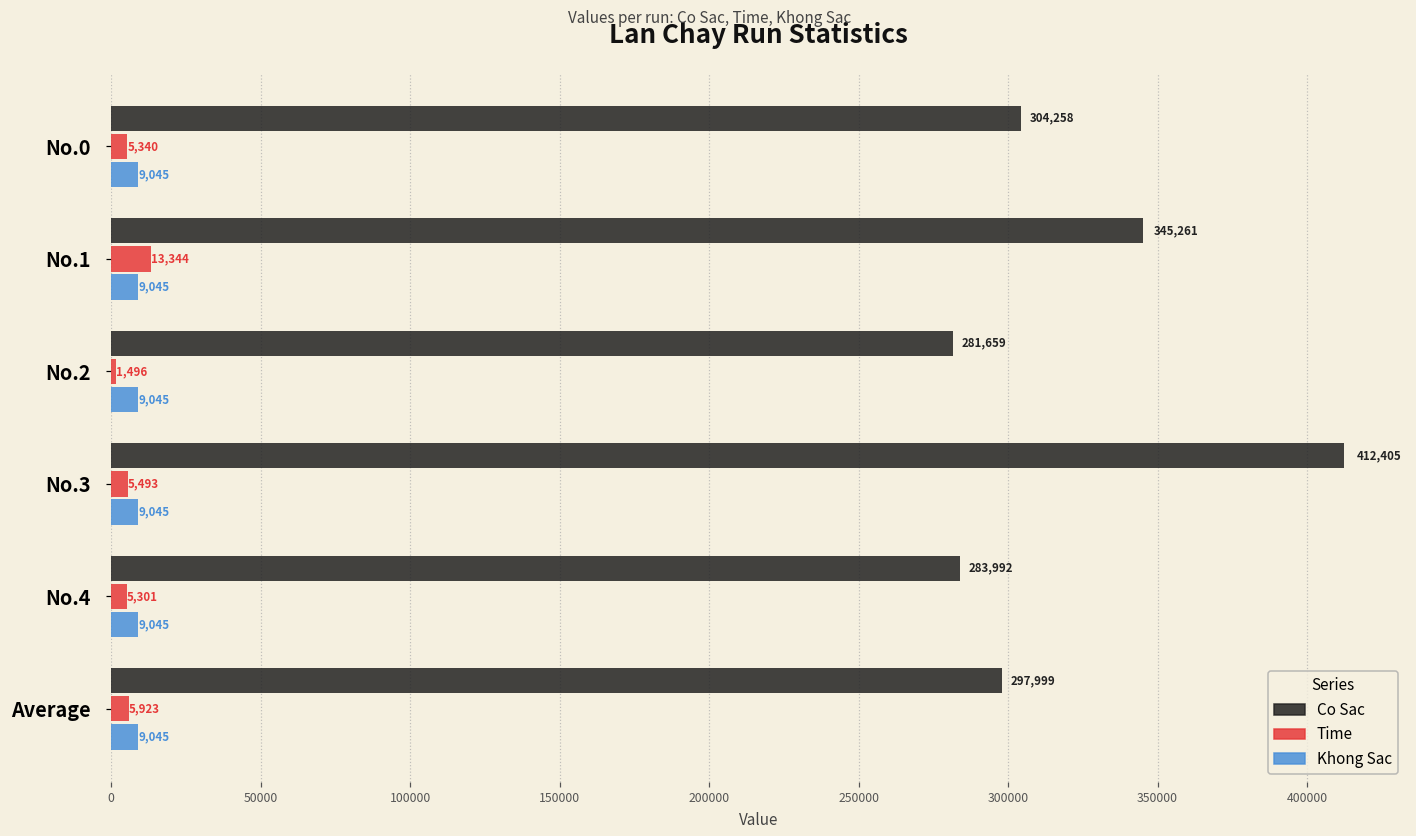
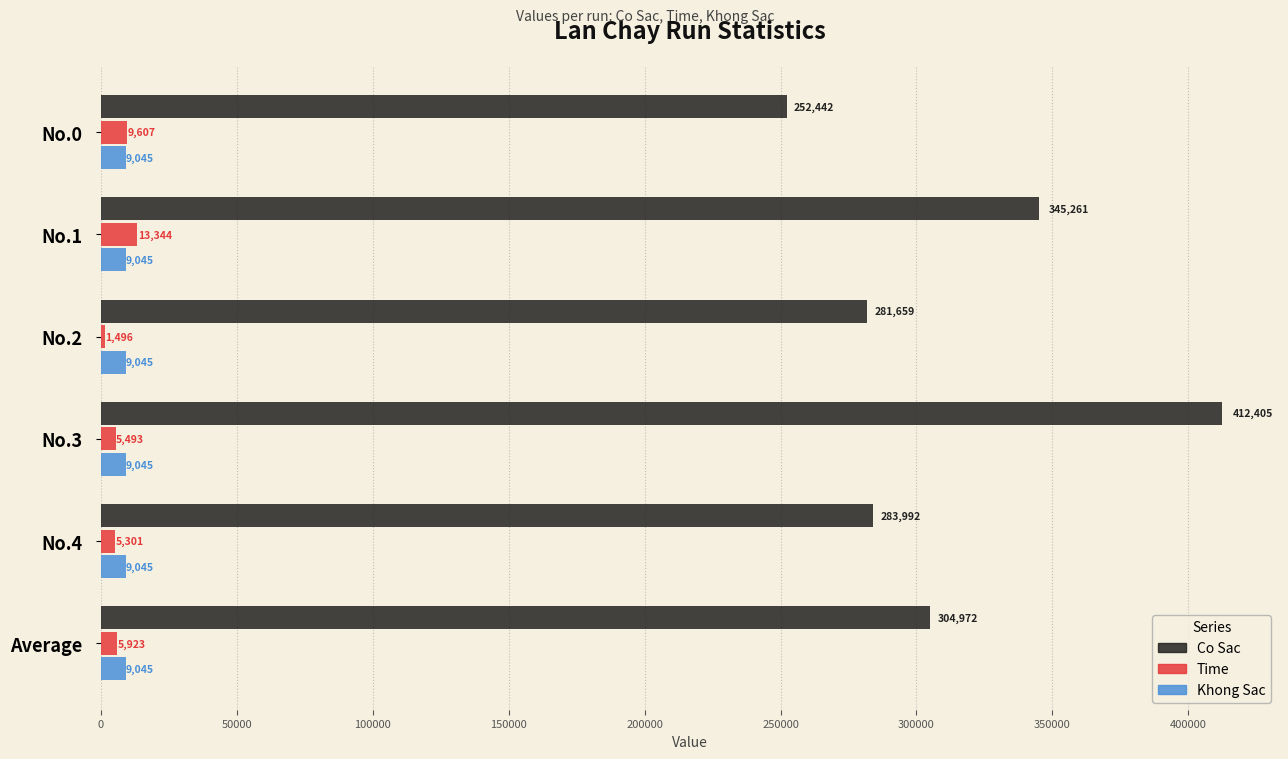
  {
    "Co Sac": {
-     "No.0": "304,258",
+     "No.0": "252,442",
      "No.1": "345,261",
      "No.2": "281,659",
      "No.3": "412,405",
      "No.4": "283,992",
-     "Average": "297,999"
+     "Average": "304,972"
    },
    "Time": {
-     "No.0": "5,340",
+     "No.0": "9,607",
      "No.1": "13,344",
      "No.2": "1,496",
      "No.3": "5,493",
      "No.4": "5,301",
      "Average": "5,923"
    },
    "Khong Sac": {
      "No.0": "9,045",
      "No.1": "9,045",
      "No.2": "9,045",
      "No.3": "9,045",
      "No.4": "9,045",
      "Average": "9,045"
    }
  }
